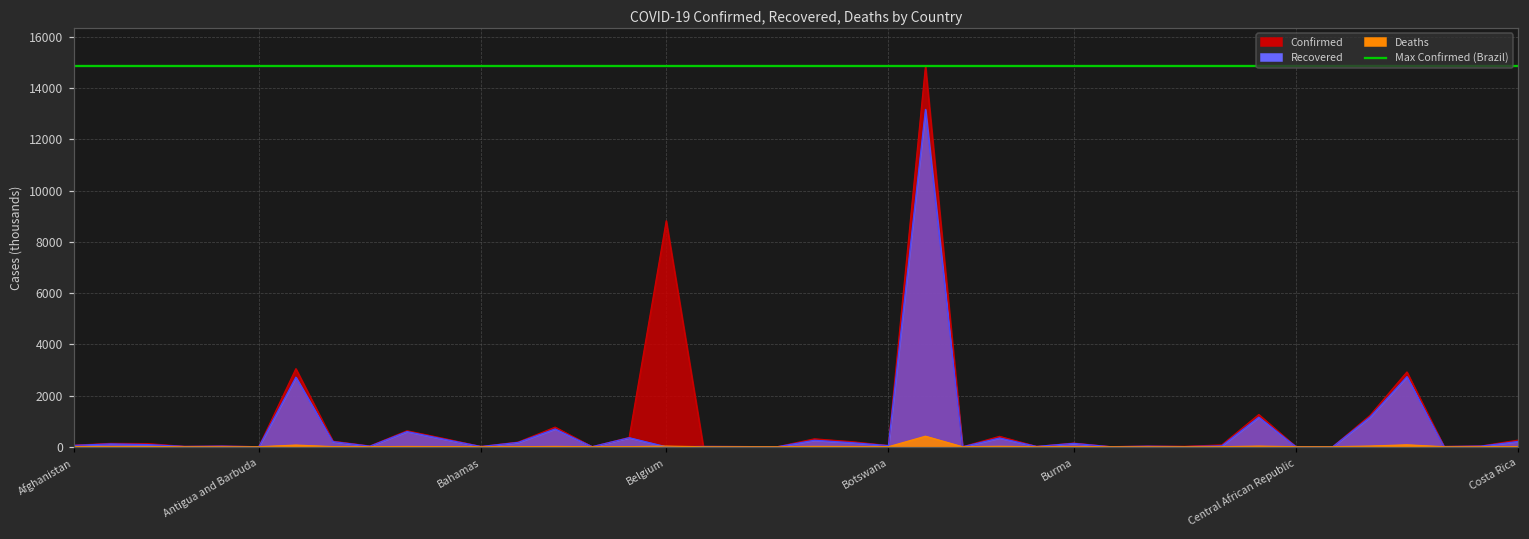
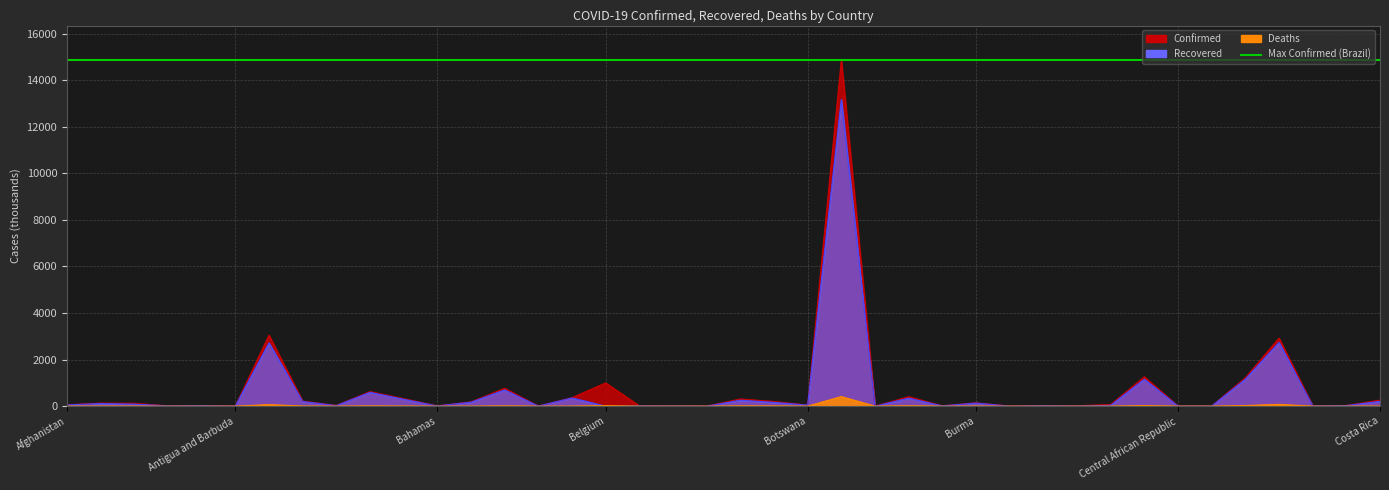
  {
    "Confirmed": {
-     "Belgium": 8800
+     "Belgium": 1000
    },
    "Deaths": {
      "Burma": 0,
      "Costa Rica": 0
    }
  }
